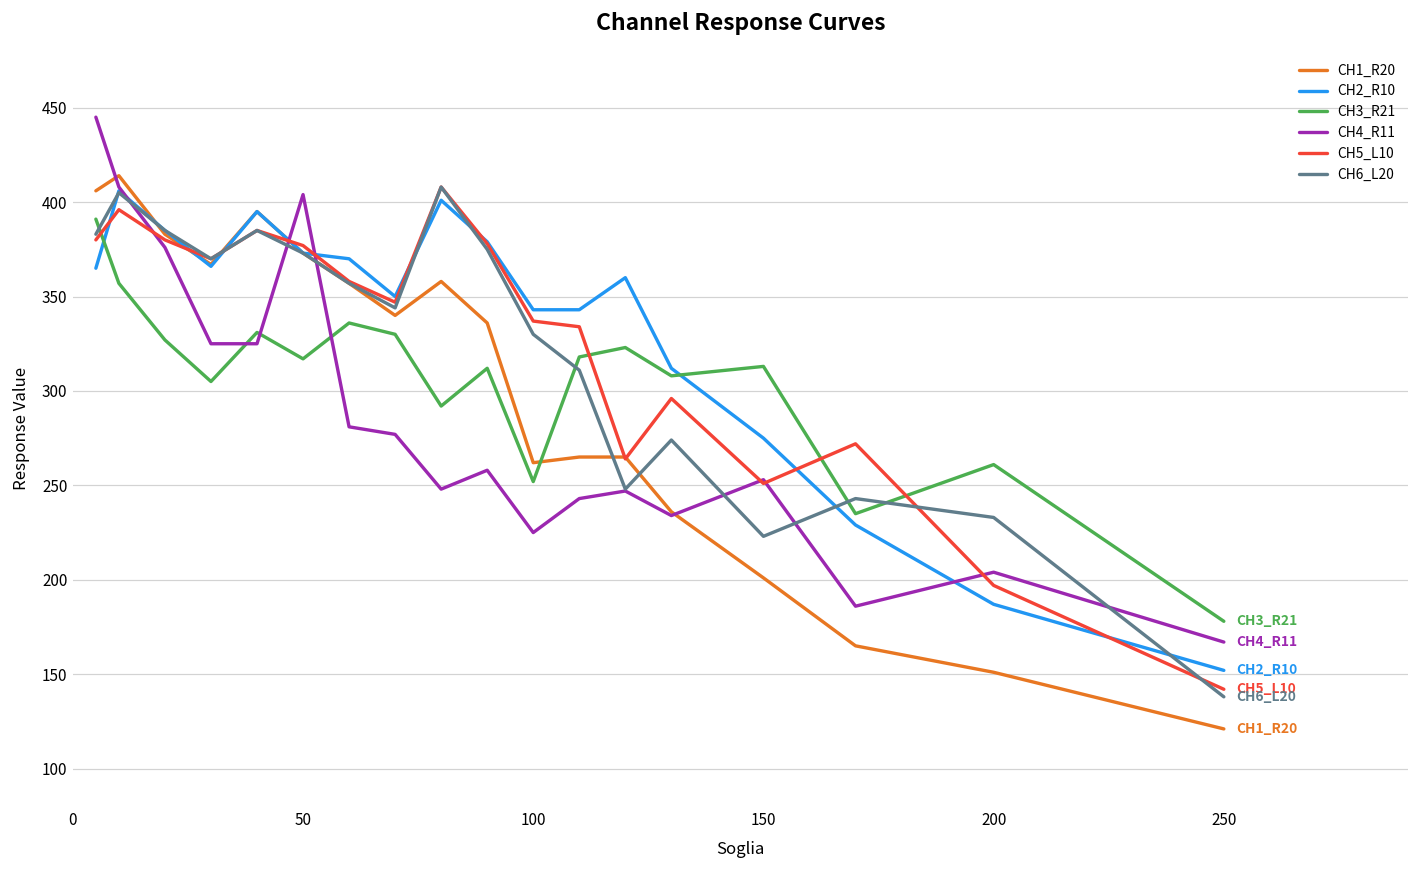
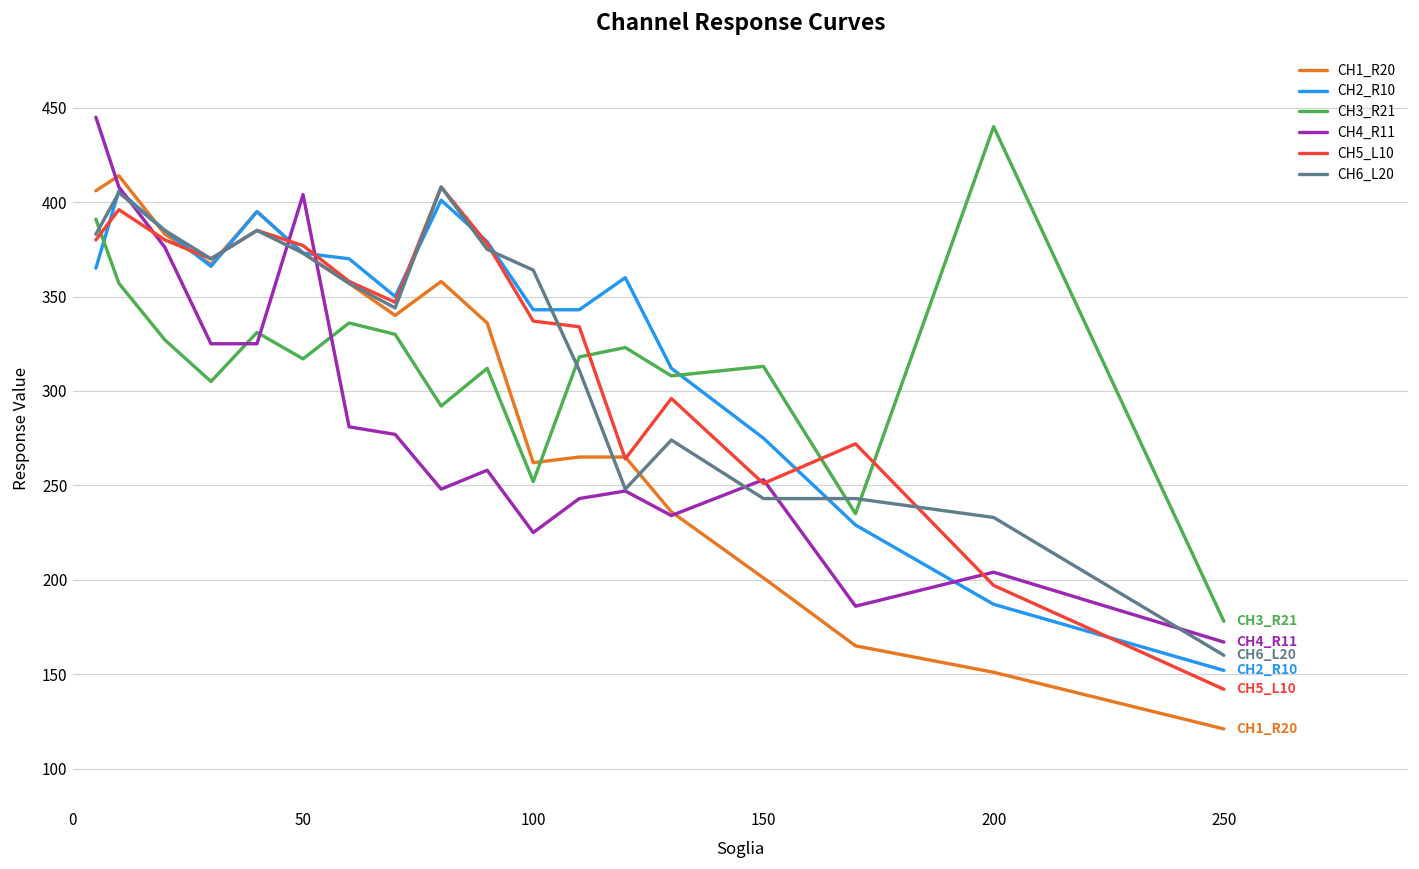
  {
    "CH2_R10": {
      "100": 343,
      "150": 275,
      "200": 187,
      "250": 152
    },
    "CH3_R21": {
      "50": 317,
      "100": 252,
      "150": 313,
-     "200": 261,
+     "200": 440,
      "250": 178
    },
    "CH4_R11": {
      "50": 404,
      "100": 225,
      "150": 253,
      "200": 204,
      "250": 167
    },
    "CH6_L20": {
-     "100": 330,
-     "150": 223,
+     "100": 364,
+     "150": 243,
      "200": 233,
-     "250": 138
+     "250": 160
    }
  }
